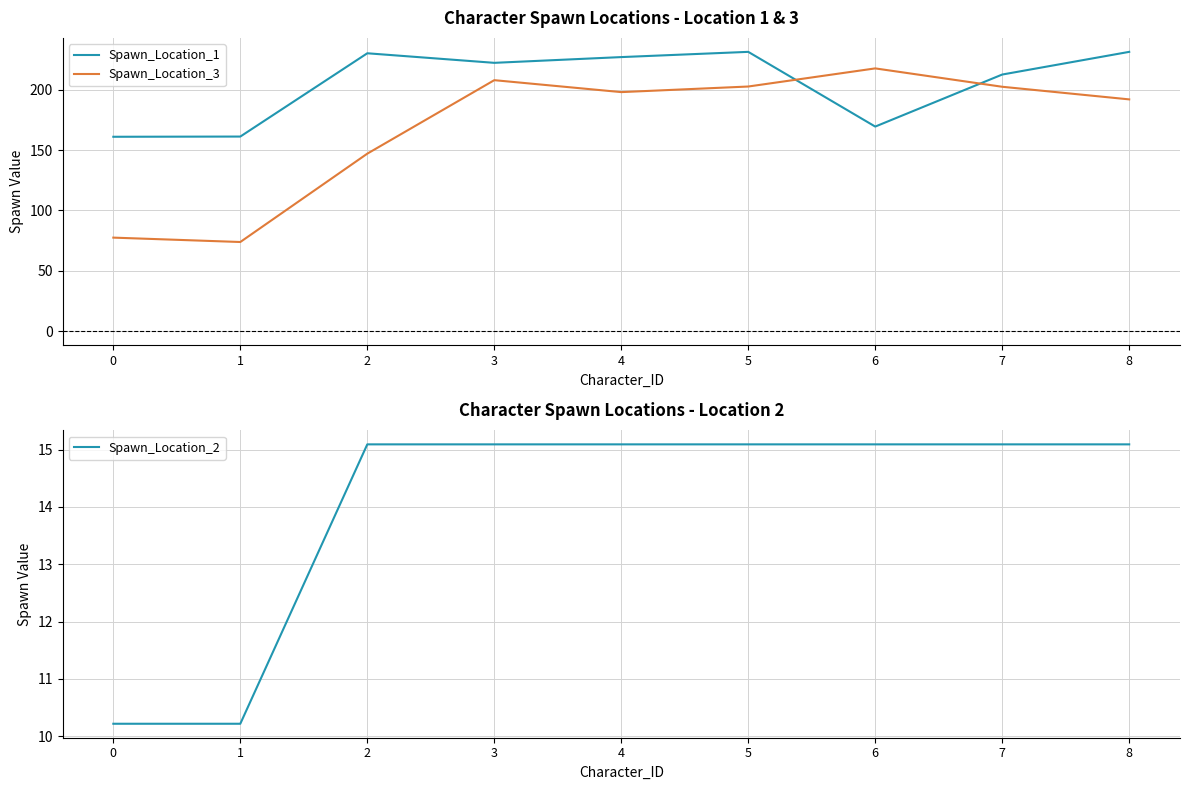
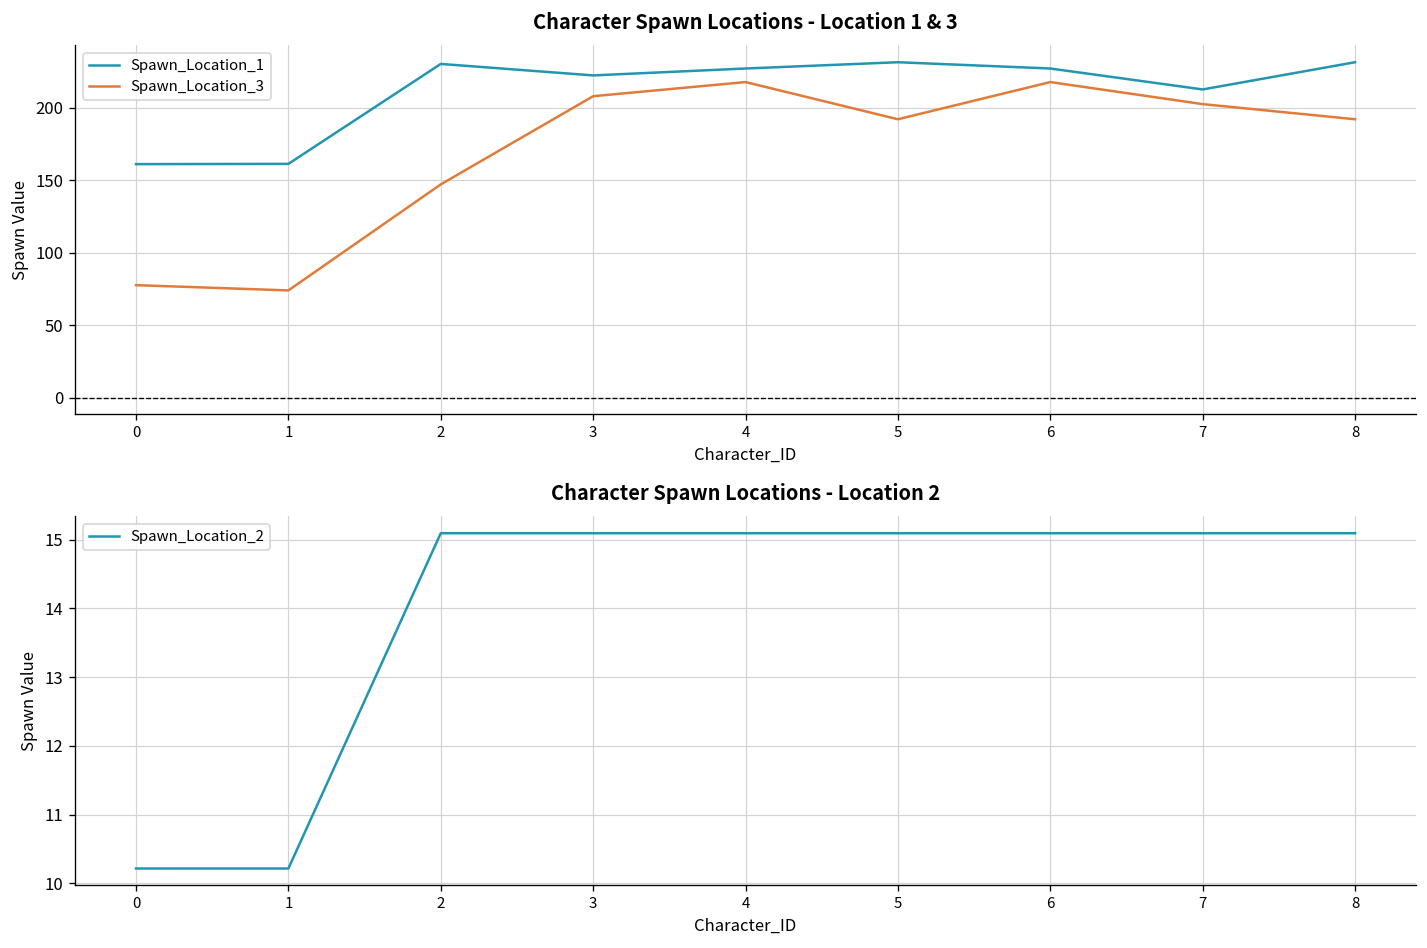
  {
    "Character Spawn Locations - Location 1 & 3": {
      "Spawn_Location_1": {
        "0": 161,
        "1": 161,
        "2": 230,
        "3": 222,
        "4": 227,
        "5": 231,
-       "6": 169,
+       "6": 227,
        "7": 213,
        "8": 231
      },
      "Spawn_Location_3": {
        "0": 78,
        "1": 74,
        "2": 147,
        "3": 208,
-       "4": 198,
-       "5": 203,
+       "4": 218,
+       "5": 192,
        "6": 218,
        "7": 202,
        "8": 192
      }
    },
    "Character Spawn Locations - Location 2": {
      "0": 10.2,
      "1": 10.2,
      "2": 15.1,
      "3": 15.1,
      "4": 15.1,
      "5": 15.1,
      "6": 15.1,
      "7": 15.1,
      "8": 15.1
    }
  }
